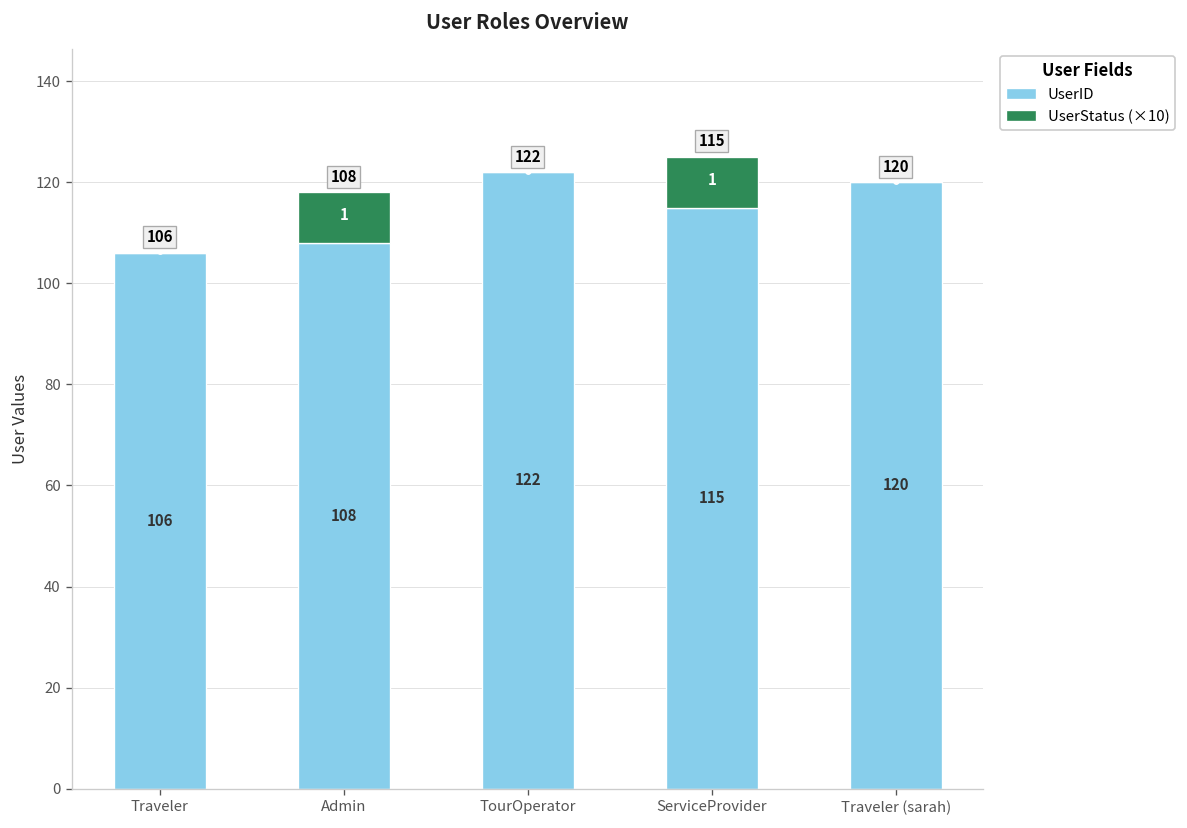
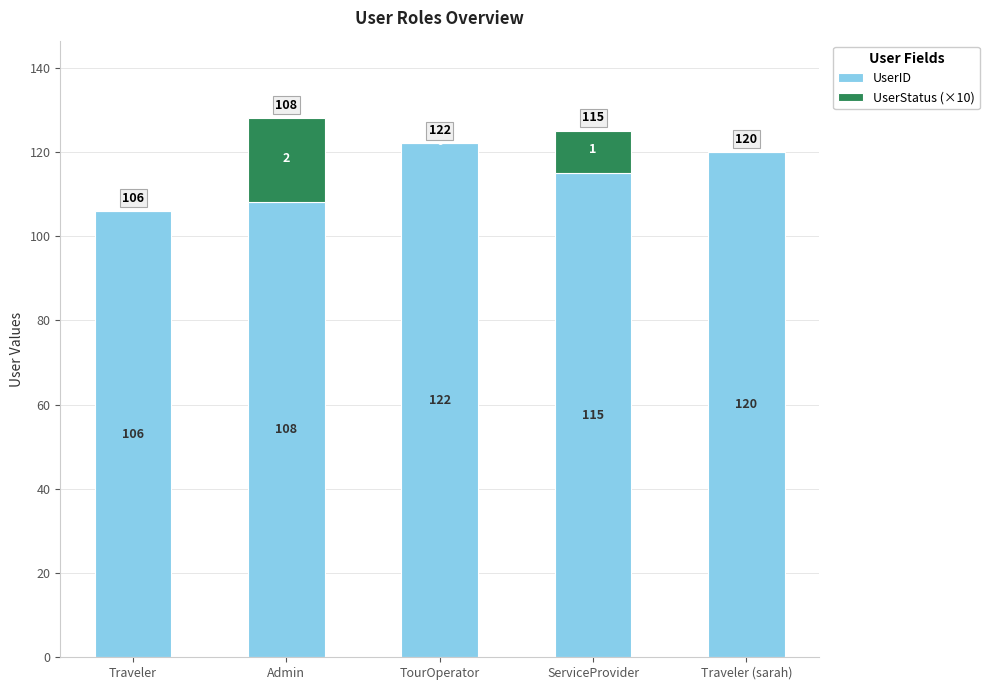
  {
    "UserID": {
      "Traveler": 106,
      "Admin": 108,
      "TourOperator": 122,
      "ServiceProvider": 115,
      "Traveler (sarah)": 120
    },
    "UserStatus (×10)": {
-     "Admin": 1
+     "Admin": 2
    }
  }
